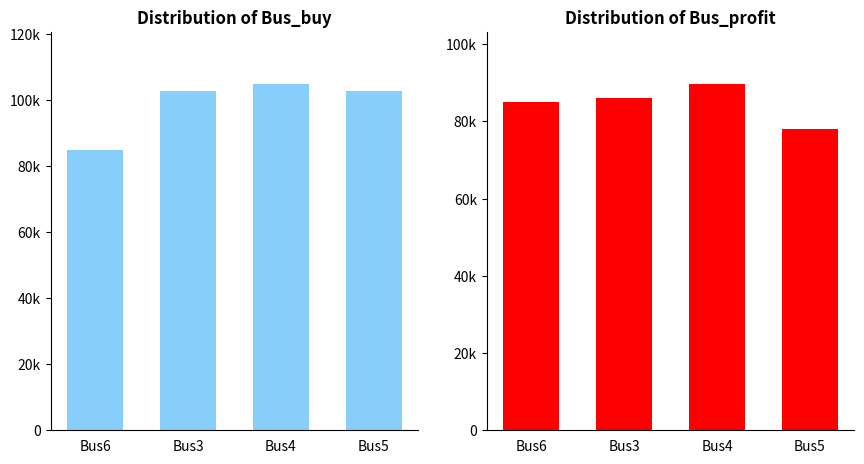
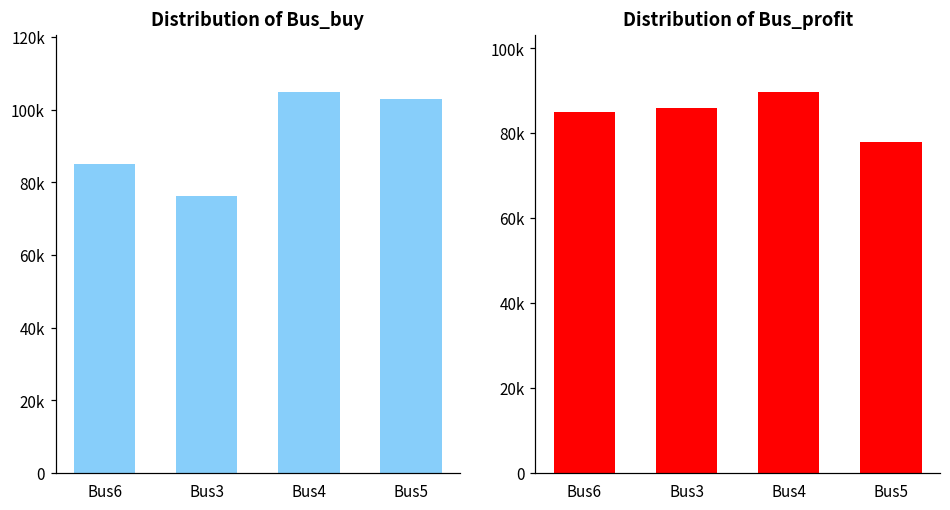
  {
    "Distribution of Bus_buy": {
      "Bus6": 85000,
-     "Bus3": 103000,
+     "Bus3": 76000,
      "Bus4": 105000,
      "Bus5": 103000
    },
    "Distribution of Bus_profit": {
      "Bus6": 85000,
      "Bus3": 86000,
      "Bus4": 90000,
      "Bus5": 78000
    }
  }
